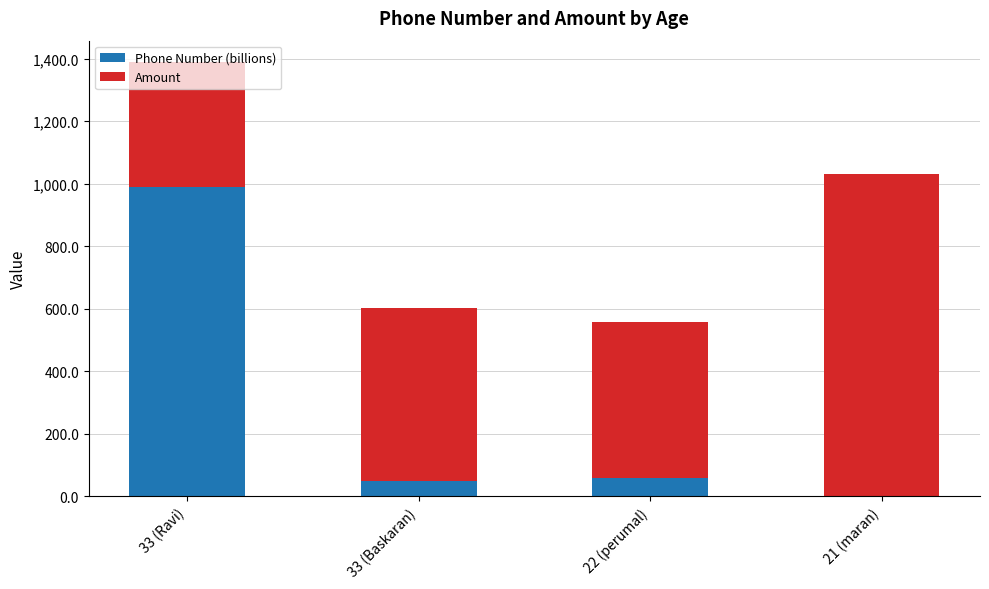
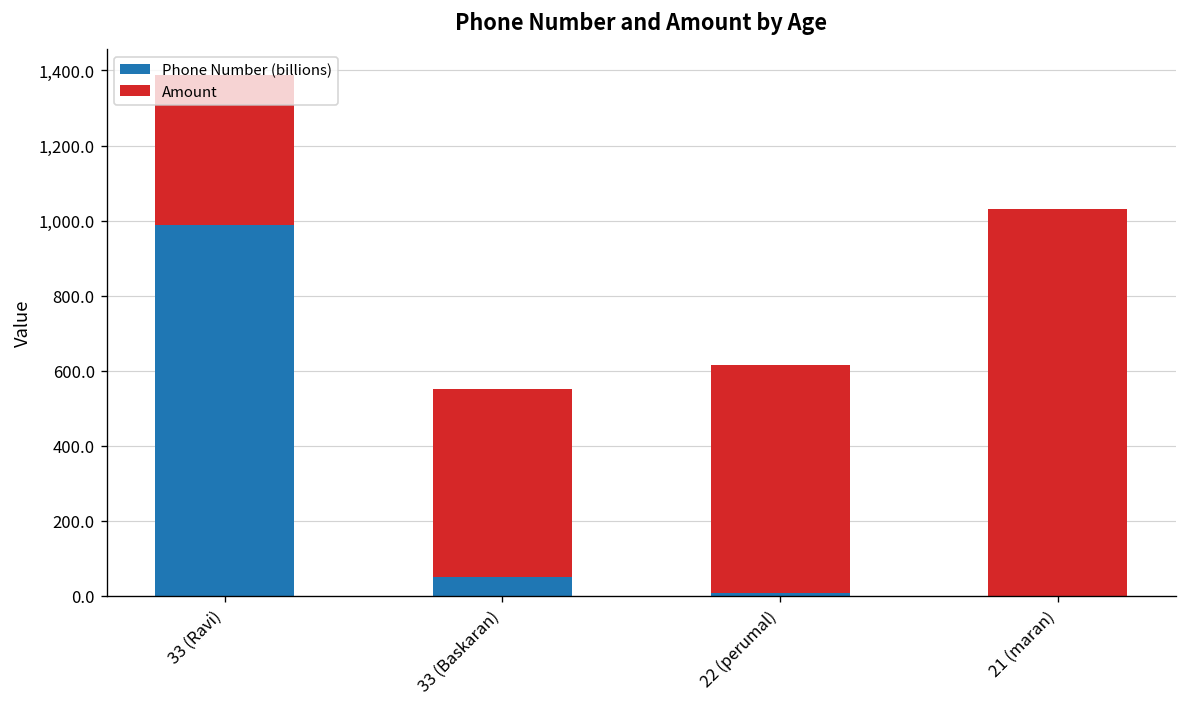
  {
    "Phone Number (billions)": {
      "33 (Ravi)": "990",
      "33 (Baskaran)": "50",
-     "22 (perumal)": "60"
+     "22 (perumal)": "10"
    },
    "Amount": {
-     "33 (Baskaran)": "550",
-     "22 (perumal)": "500",
+     "33 (Baskaran)": "500",
+     "22 (perumal)": "610",
      "21 (maran)": "1,030"
    }
  }
